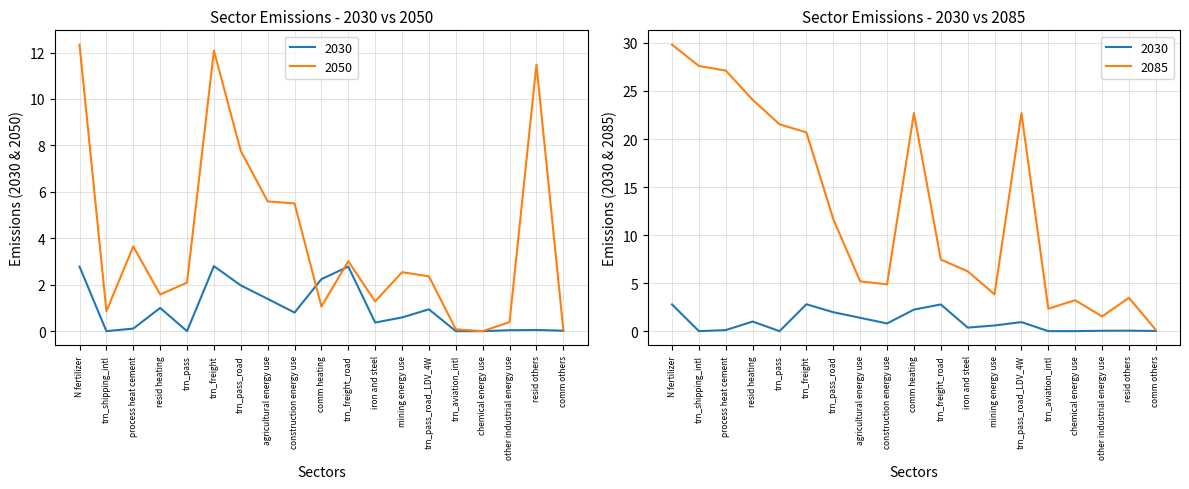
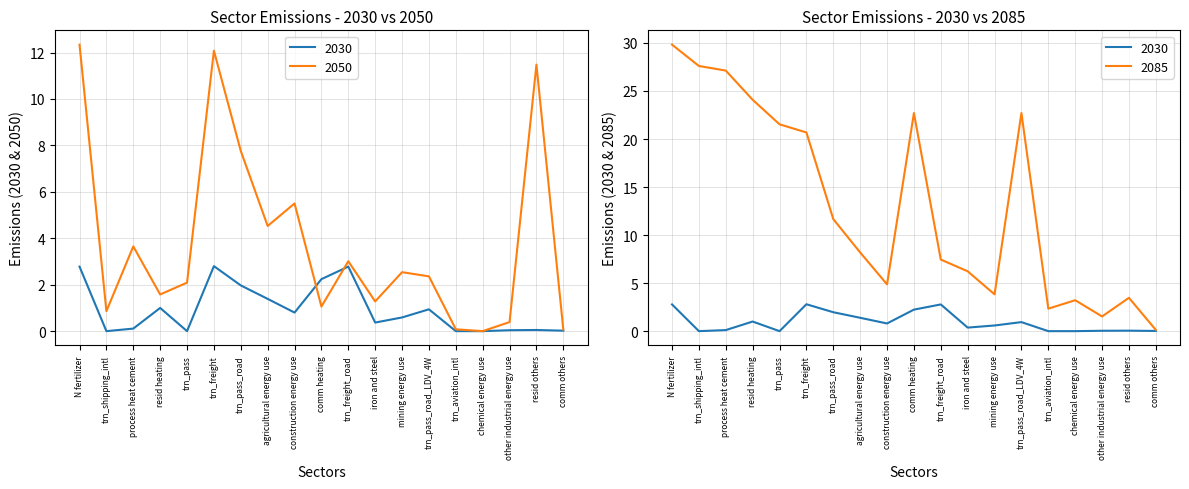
  {
    "Sector Emissions - 2030 vs 2050": {
      "2030": {
        "N fertilizer": 2.8,
        "trn_shipping_intl": 0.0,
        "process heat cement": 0.1,
        "resid heating": 1.0,
        "trn_pass": 0.0,
        "trn_freight": 2.8,
        "trn_pass_road": 2.0,
        "agricultural energy use": 1.4,
        "construction energy use": 0.8,
        "comm heating": 2.2,
        "trn_freight_road": 2.8,
        "iron and steel": 0.4,
        "mining energy use": 0.6,
        "trn_pass_road_LDV_4W": 0.9,
        "other industrial energy use": 0.0,
        "resid others": 0.1
      },
      "2050": {
        "N fertilizer": 12.3,
        "trn_shipping_intl": 0.9,
        "process heat cement": 3.7,
        "resid heating": 1.6,
        "trn_pass": 2.1,
        "trn_freight": 12.1,
        "trn_pass_road": 7.8,
-       "agricultural energy use": 5.6,
+       "agricultural energy use": 4.5,
        "construction energy use": 5.5,
        "comm heating": 1.1,
        "trn_freight_road": 3.0,
        "iron and steel": 1.3,
        "mining energy use": 2.5,
        "trn_pass_road_LDV_4W": 2.4,
        "other industrial energy use": 0.4,
        "resid others": 11.5
      }
    },
    "Sector Emissions - 2030 vs 2085": {
      "2030": {
        "N fertilizer": 3,
        "trn_shipping_intl": 0,
        "process heat cement": 0,
        "resid heating": 1,
        "trn_pass": 0,
        "trn_freight": 3,
        "trn_pass_road": 2,
        "agricultural energy use": 1,
        "construction energy use": 1,
        "comm heating": 2,
        "trn_freight_road": 3,
        "iron and steel": 0,
        "mining energy use": 1,
        "trn_pass_road_LDV_4W": 1,
        "trn_aviation_intl": 0,
        "chemical energy use": 0,
        "other industrial energy use": 0,
        "resid others": 0
      },
      "2085": {
        "N fertilizer": 30,
        "trn_shipping_intl": 28,
        "process heat cement": 27,
        "resid heating": 24,
        "trn_pass": 22,
        "trn_freight": 21,
        "trn_pass_road": 12,
-       "agricultural energy use": 5,
+       "agricultural energy use": 8,
        "construction energy use": 5,
        "comm heating": 23,
        "trn_freight_road": 7,
        "iron and steel": 6,
        "mining energy use": 4,
        "trn_pass_road_LDV_4W": 23,
        "trn_aviation_intl": 2,
        "chemical energy use": 3,
        "other industrial energy use": 2,
        "resid others": 3
      }
    }
  }
